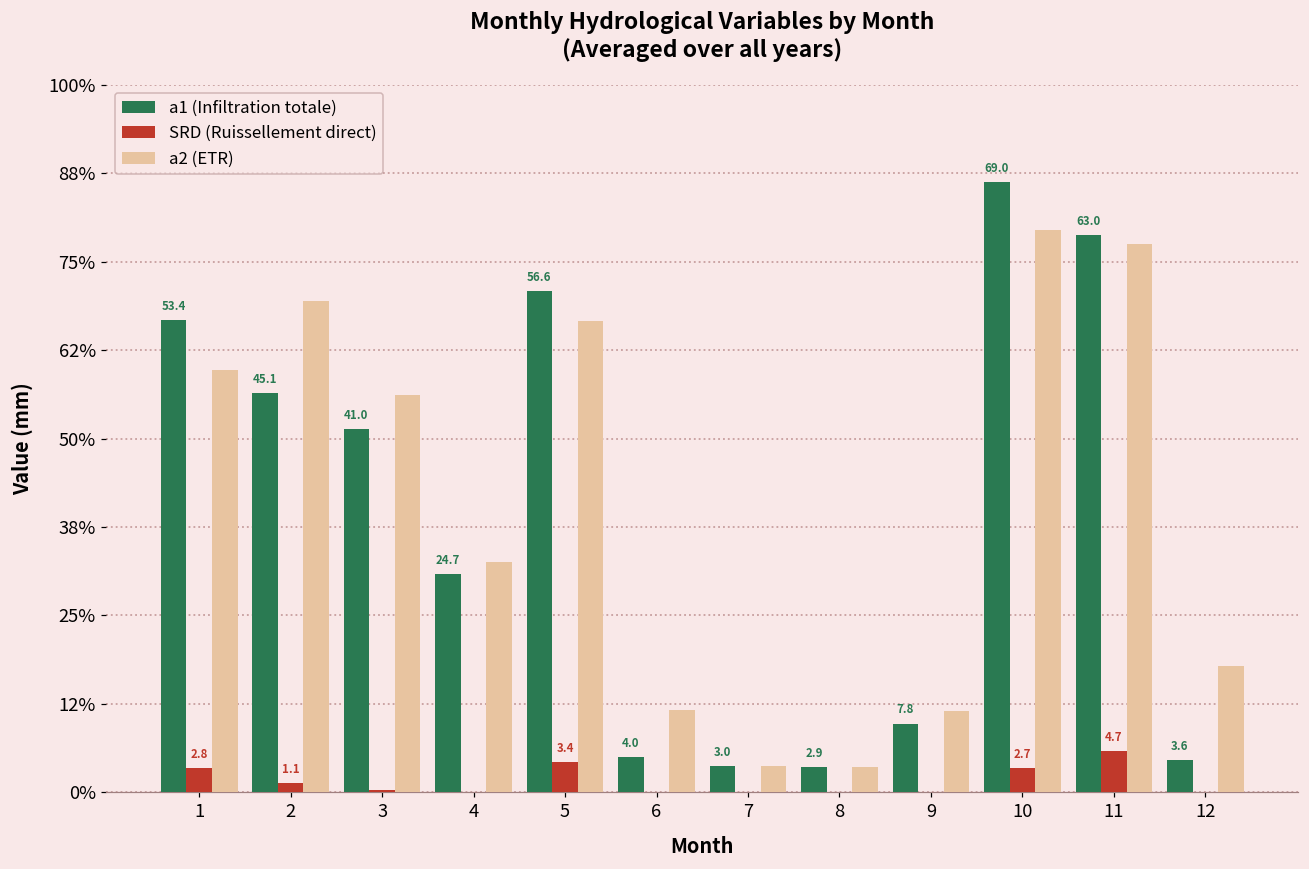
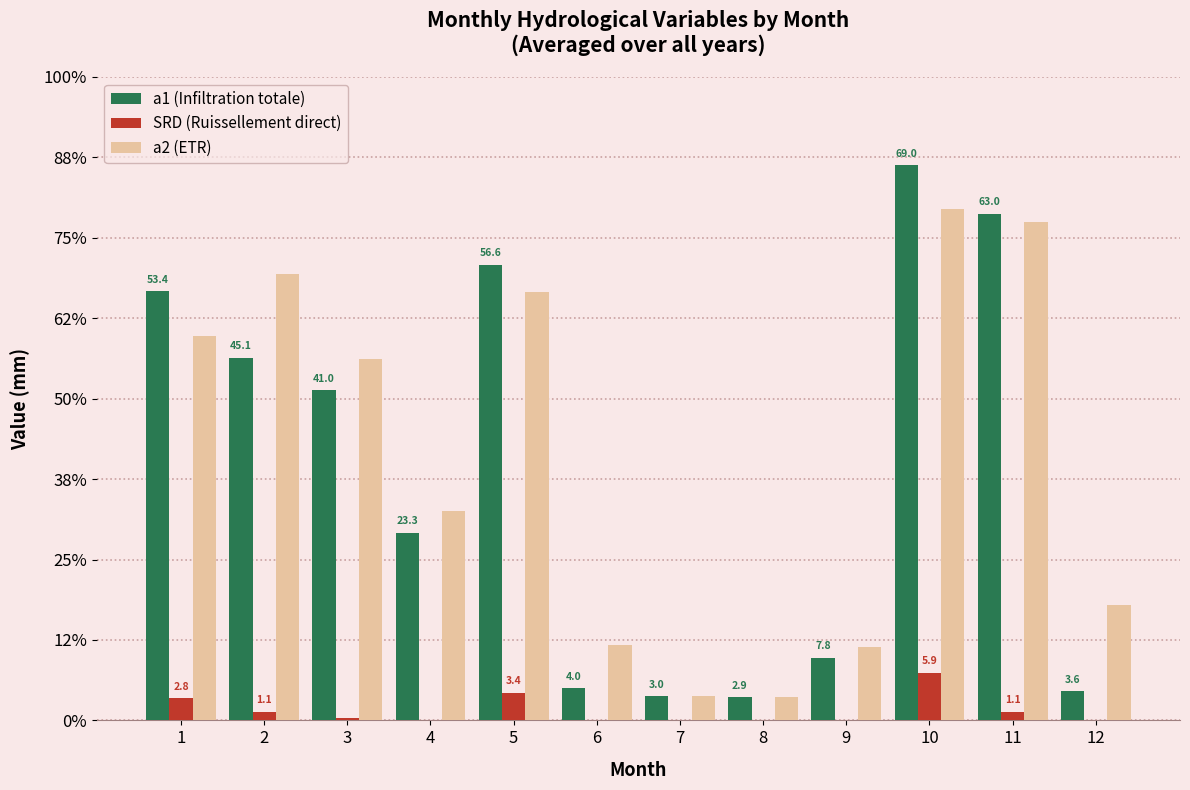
  {
    "a1 (Infiltration totale)": {
      "1": "53.4",
      "2": "45.1",
      "3": "41.0",
-     "4": "24.7",
+     "4": "23.3",
      "5": "56.6",
      "6": "4.0",
      "7": "3.0",
      "8": "2.9",
      "9": "7.8",
      "10": "69.0",
      "11": "63.0",
      "12": "3.6"
    },
    "SRD (Ruissellement direct)": {
      "1": "2.8",
      "2": "1.1",
      "5": "3.4",
-     "10": "2.7",
-     "11": "4.7"
+     "10": "5.9",
+     "11": "1.1"
    },
    "a2 (ETR)": {
      "1": "60%",
      "2": "69%",
      "3": "56%",
      "4": "32%",
      "5": "67%",
      "6": "12%",
      "7": "4%",
      "8": "4%",
      "9": "11%",
      "10": "79%",
      "11": "78%",
      "12": "18%"
    }
  }
